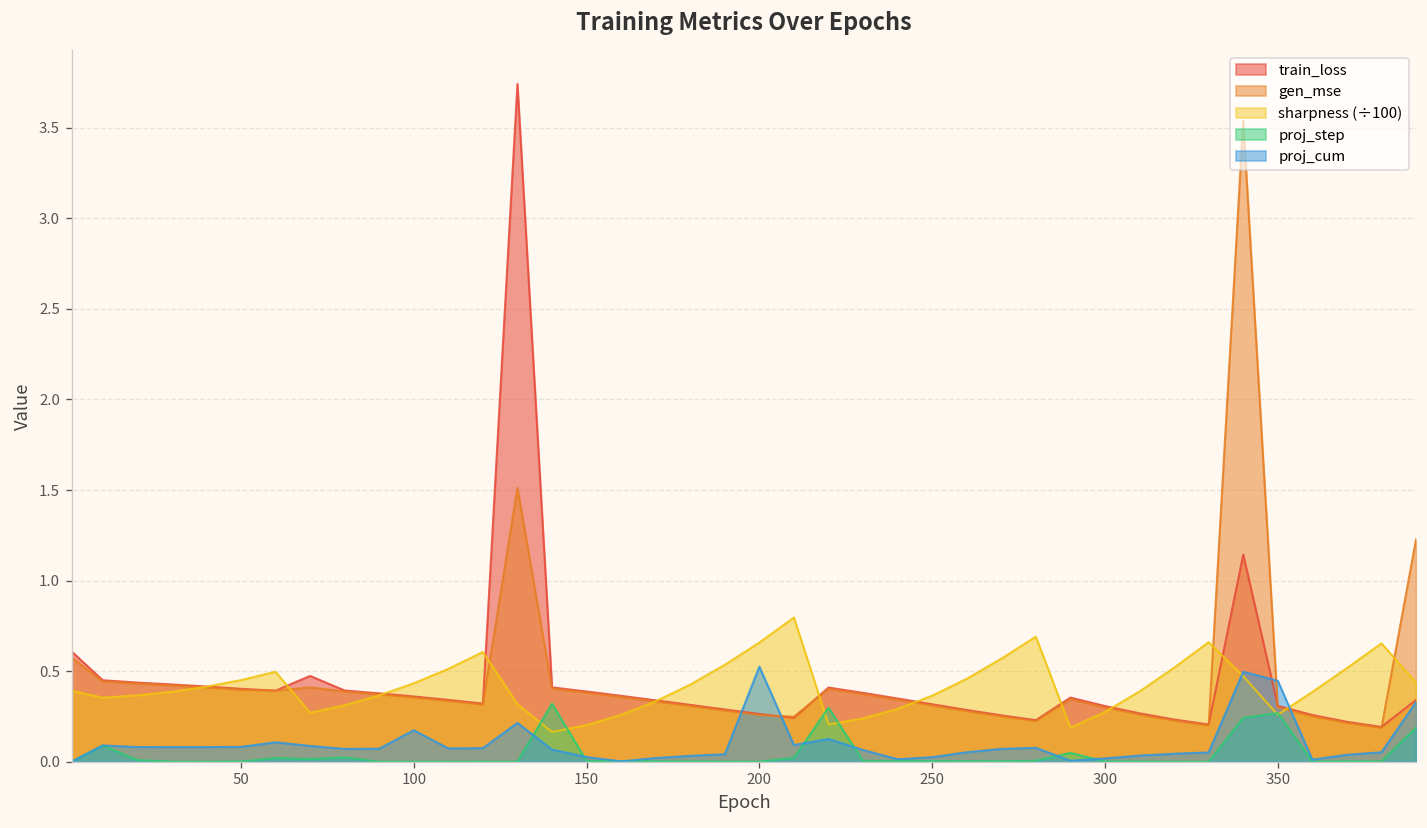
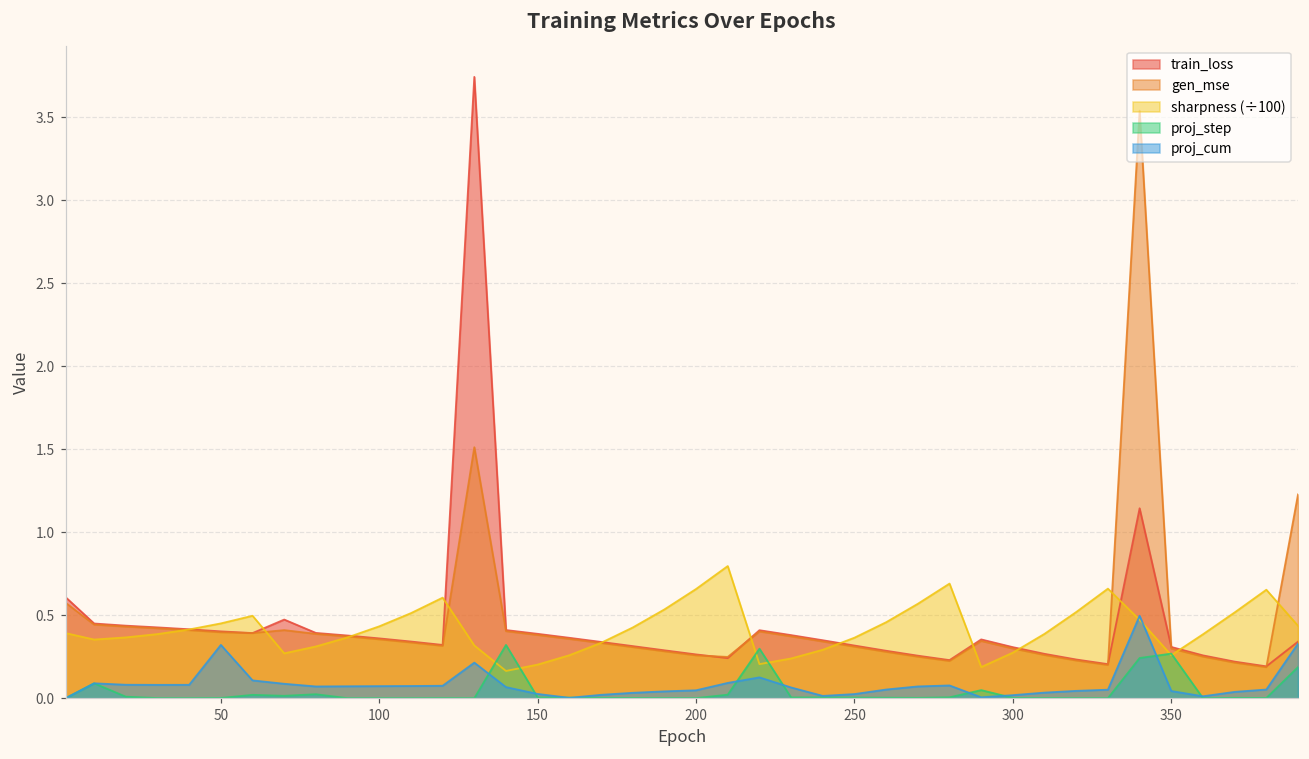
  {
    "proj_step": {
      "50": 0.00,
      "100": 0.00,
      "150": 0.00,
      "200": 0.00,
      "250": 0.00
    },
    "proj_cum": {
-     "50": 0.08,
-     "100": 0.17,
+     "50": 0.32,
+     "100": 0.07,
      "150": 0.03,
-     "200": 0.52,
+     "200": 0.05,
      "250": 0.02,
-     "350": 0.45
+     "350": 0.04
    }
  }
